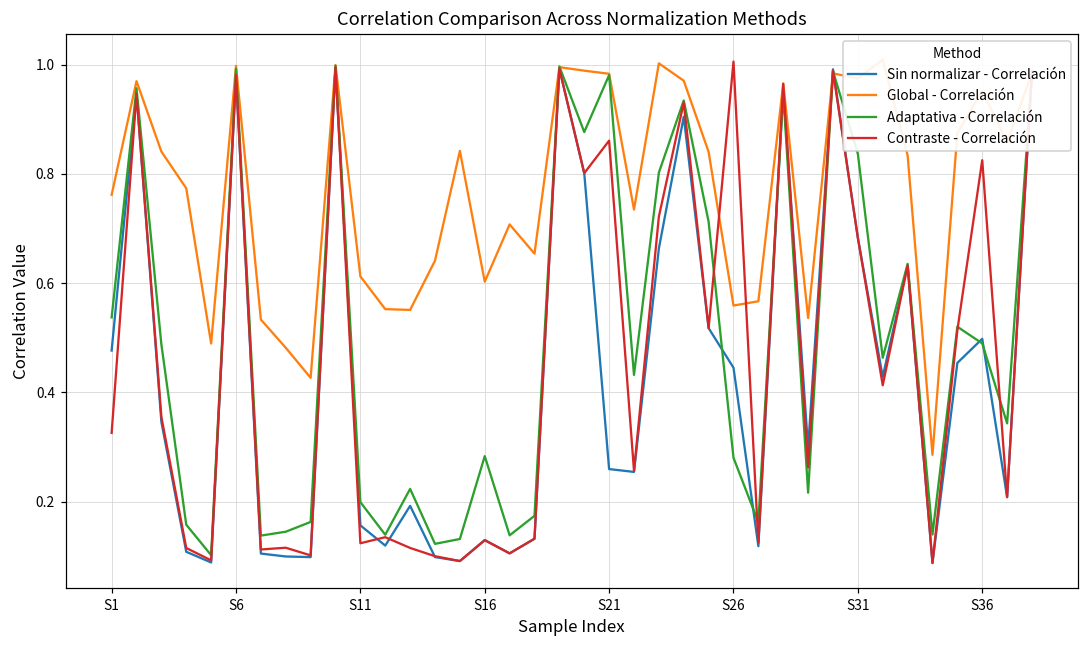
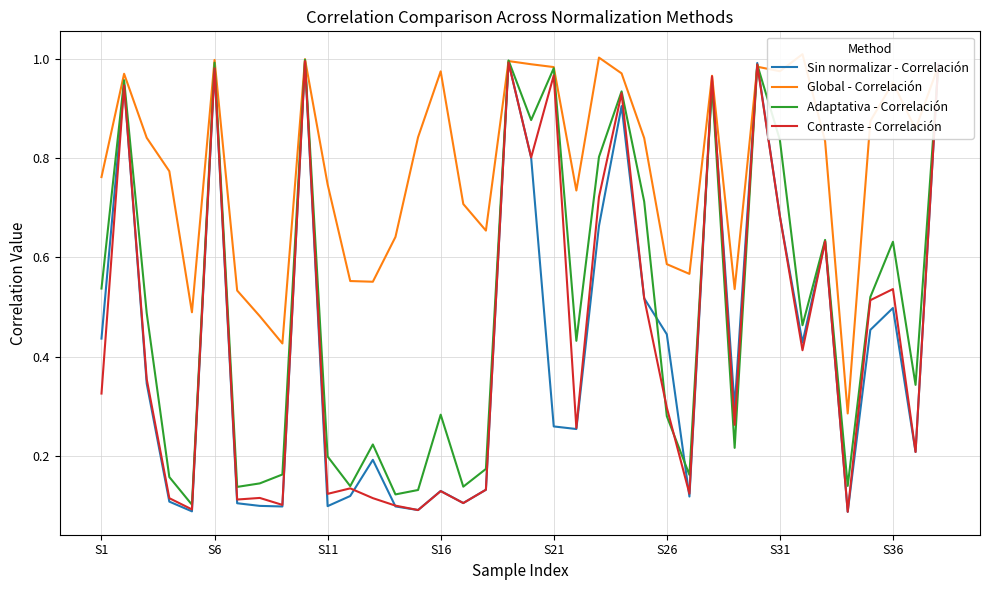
  {
    "Sin normalizar - Correlación": {
-     "S1": 0.48,
-     "S11": 0.16,
+     "S1": 0.44,
+     "S11": 0.10,
      "S21": 0.26,
      "S26": 0.45,
      "S36": 0.50
    },
    "Global - Correlación": {
      "S1": 0.76,
      "S6": 1.00,
-     "S11": 0.61,
-     "S16": 0.60,
-     "S26": 0.56
+     "S11": 0.75,
+     "S16": 0.97,
+     "S26": 0.59
    },
    "Adaptativa - Correlación": {
      "S1": 0.54,
      "S6": 0.99,
      "S11": 0.20,
      "S16": 0.28,
      "S26": 0.28,
      "S31": 0.84,
-     "S36": 0.49
+     "S36": 0.63
    },
    "Contraste - Correlación": {
      "S1": 0.33,
      "S11": 0.12,
-     "S21": 0.86,
-     "S26": 1.01,
-     "S36": 0.83
+     "S21": 0.97,
+     "S26": 0.30,
+     "S36": 0.54
    }
  }
